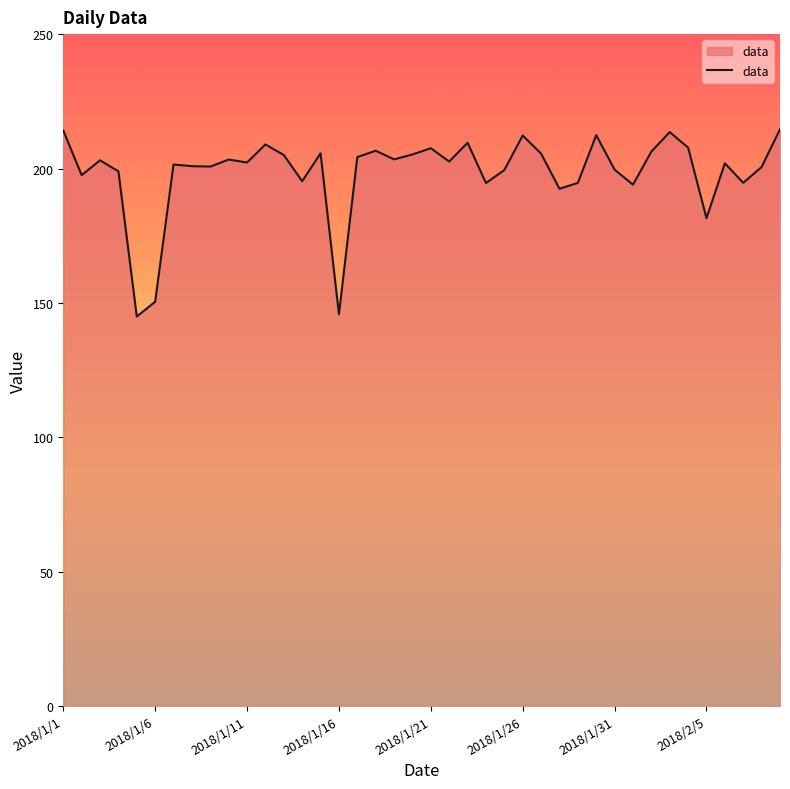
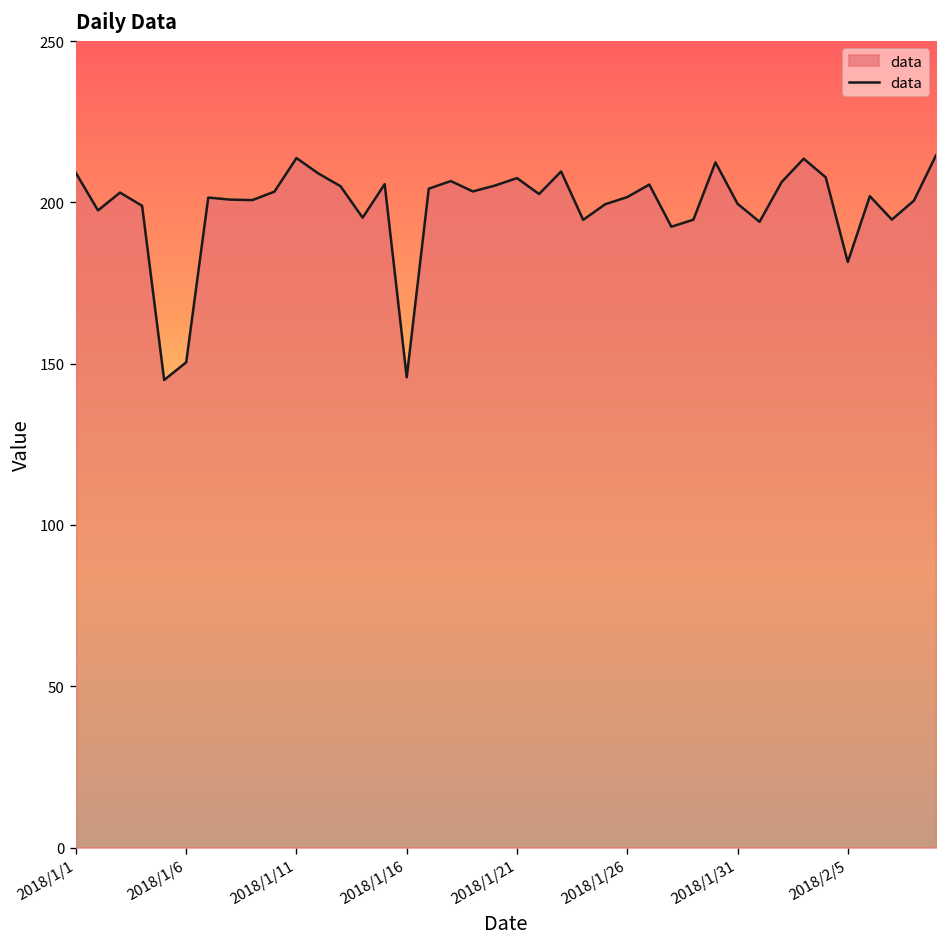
  {
-   "2018/1/1": 214,
+   "2018/1/1": 209,
    "2018/1/6": 150,
-   "2018/1/11": 202,
+   "2018/1/11": 214,
    "2018/1/16": 146,
    "2018/1/21": 208,
-   "2018/1/26": 212,
+   "2018/1/26": 202,
    "2018/1/31": 200,
    "2018/2/5": 182
  }
